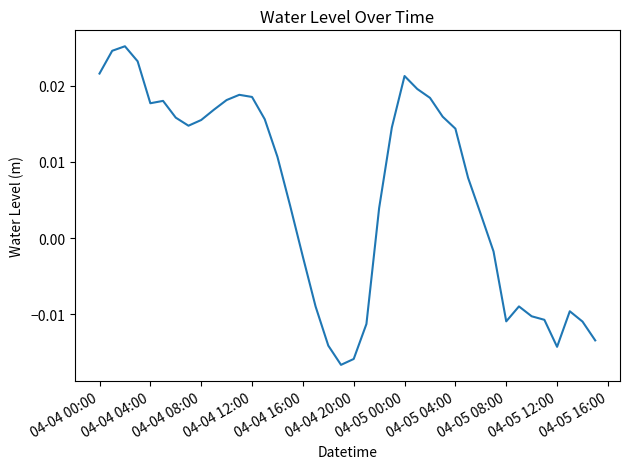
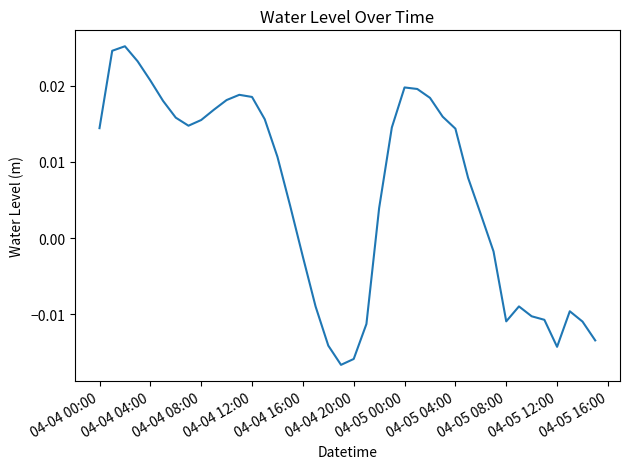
  {
-   "04-04 00:00": 0.022,
-   "04-04 04:00": 0.018,
+   "04-04 00:00": 0.014,
+   "04-04 04:00": 0.021,
    "04-04 08:00": 0.015,
    "04-04 12:00": 0.018,
    "04-04 16:00": -0.002,
    "04-04 20:00": -0.016,
-   "04-05 00:00": 0.021,
+   "04-05 00:00": 0.020,
    "04-05 04:00": 0.014,
    "04-05 08:00": -0.011,
    "04-05 12:00": -0.014
  }
